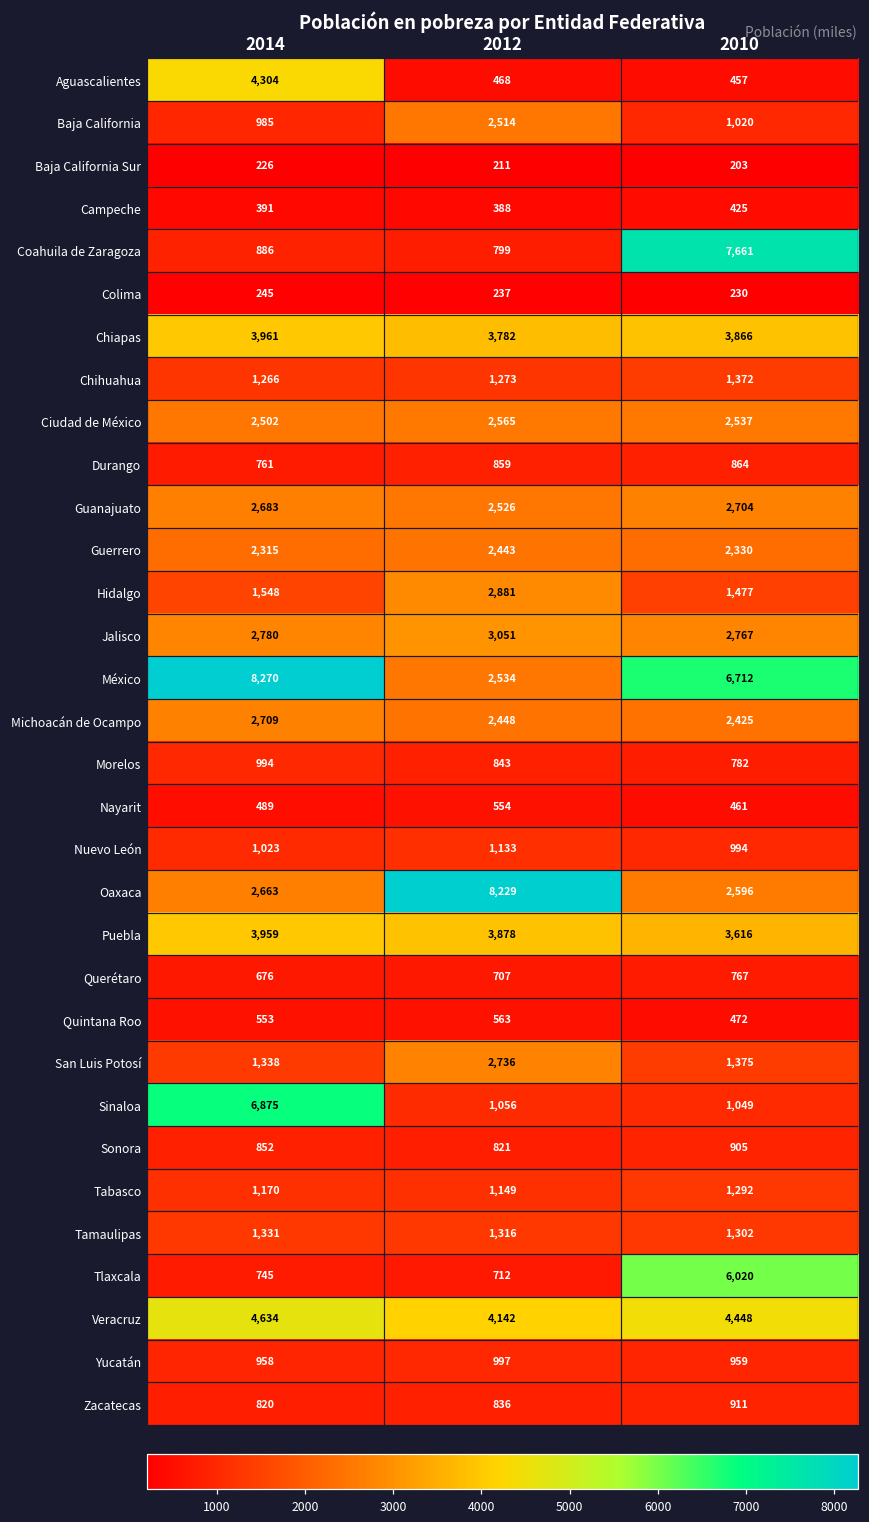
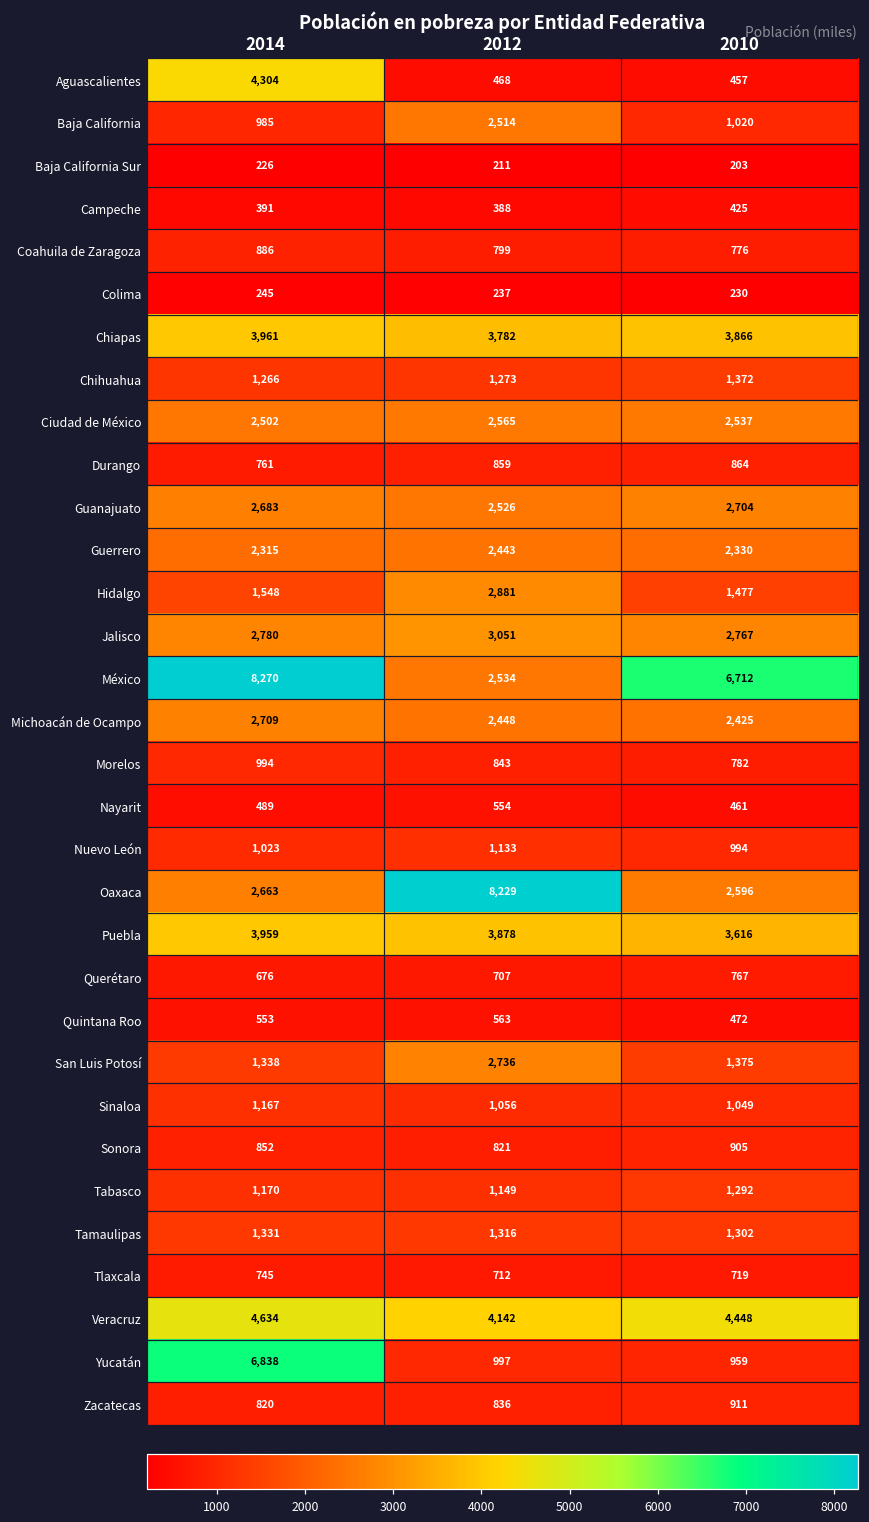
  {
    "Aguascalientes": {
      "2014": "4,304",
      "2012": "468",
      "2010": "457"
    },
    "Baja California": {
      "2014": "985",
      "2012": "2,514",
      "2010": "1,020"
    },
    "Baja California Sur": {
      "2014": "226",
      "2012": "211",
      "2010": "203"
    },
    "Campeche": {
      "2014": "391",
      "2012": "388",
      "2010": "425"
    },
    "Coahuila de Zaragoza": {
      "2014": "886",
      "2012": "799",
-     "2010": "7,661"
+     "2010": "776"
    },
    "Colima": {
      "2014": "245",
      "2012": "237",
      "2010": "230"
    },
    "Chiapas": {
      "2014": "3,961",
      "2012": "3,782",
      "2010": "3,866"
    },
    "Chihuahua": {
      "2014": "1,266",
      "2012": "1,273",
      "2010": "1,372"
    },
    "Ciudad de México": {
      "2014": "2,502",
      "2012": "2,565",
      "2010": "2,537"
    },
    "Durango": {
      "2014": "761",
      "2012": "859",
      "2010": "864"
    },
    "Guanajuato": {
      "2014": "2,683",
      "2012": "2,526",
      "2010": "2,704"
    },
    "Guerrero": {
      "2014": "2,315",
      "2012": "2,443",
      "2010": "2,330"
    },
    "Hidalgo": {
      "2014": "1,548",
      "2012": "2,881",
      "2010": "1,477"
    },
    "Jalisco": {
      "2014": "2,780",
      "2012": "3,051",
      "2010": "2,767"
    },
    "México": {
      "2014": "8,270",
      "2012": "2,534",
      "2010": "6,712"
    },
    "Michoacán de Ocampo": {
      "2014": "2,709",
      "2012": "2,448",
      "2010": "2,425"
    },
    "Morelos": {
      "2014": "994",
      "2012": "843",
      "2010": "782"
    },
    "Nayarit": {
      "2014": "489",
      "2012": "554",
      "2010": "461"
    },
    "Nuevo León": {
      "2014": "1,023",
      "2012": "1,133",
      "2010": "994"
    },
    "Oaxaca": {
      "2014": "2,663",
      "2012": "8,229",
      "2010": "2,596"
    },
    "Puebla": {
      "2014": "3,959",
      "2012": "3,878",
      "2010": "3,616"
    },
    "Querétaro": {
      "2014": "676",
      "2012": "707",
      "2010": "767"
    },
    "Quintana Roo": {
      "2014": "553",
      "2012": "563",
      "2010": "472"
    },
    "San Luis Potosí": {
      "2014": "1,338",
      "2012": "2,736",
      "2010": "1,375"
    },
    "Sinaloa": {
-     "2014": "6,875",
+     "2014": "1,167",
      "2012": "1,056",
      "2010": "1,049"
    },
    "Sonora": {
      "2014": "852",
      "2012": "821",
      "2010": "905"
    },
    "Tabasco": {
      "2014": "1,170",
      "2012": "1,149",
      "2010": "1,292"
    },
    "Tamaulipas": {
      "2014": "1,331",
      "2012": "1,316",
      "2010": "1,302"
    },
    "Tlaxcala": {
      "2014": "745",
      "2012": "712",
-     "2010": "6,020"
+     "2010": "719"
    },
    "Veracruz": {
      "2014": "4,634",
      "2012": "4,142",
      "2010": "4,448"
    },
    "Yucatán": {
-     "2014": "958",
+     "2014": "6,838",
      "2012": "997",
      "2010": "959"
    },
    "Zacatecas": {
      "2014": "820",
      "2012": "836",
      "2010": "911"
    }
  }
